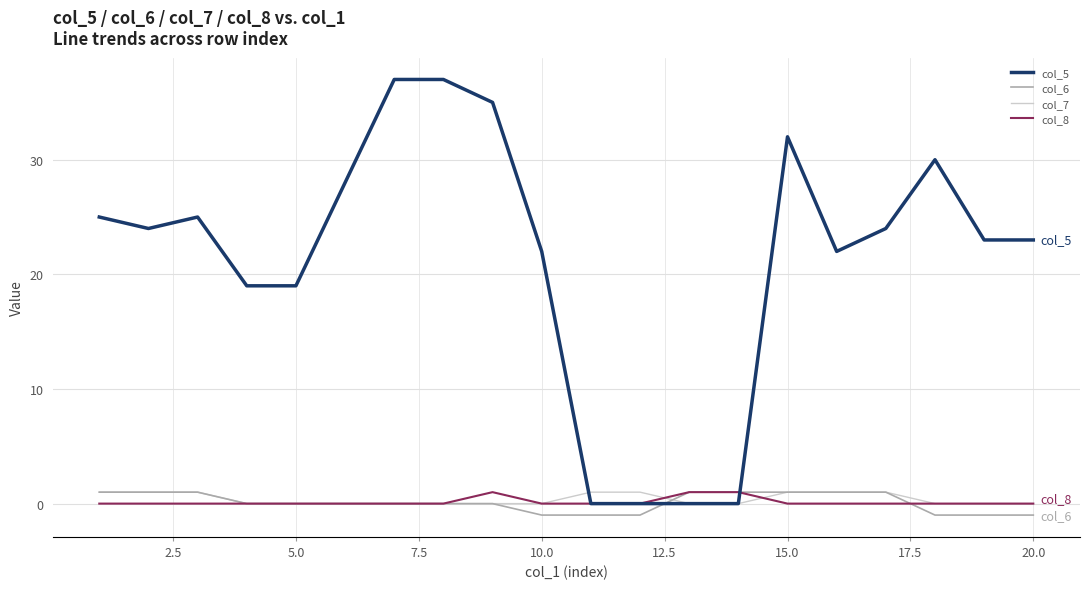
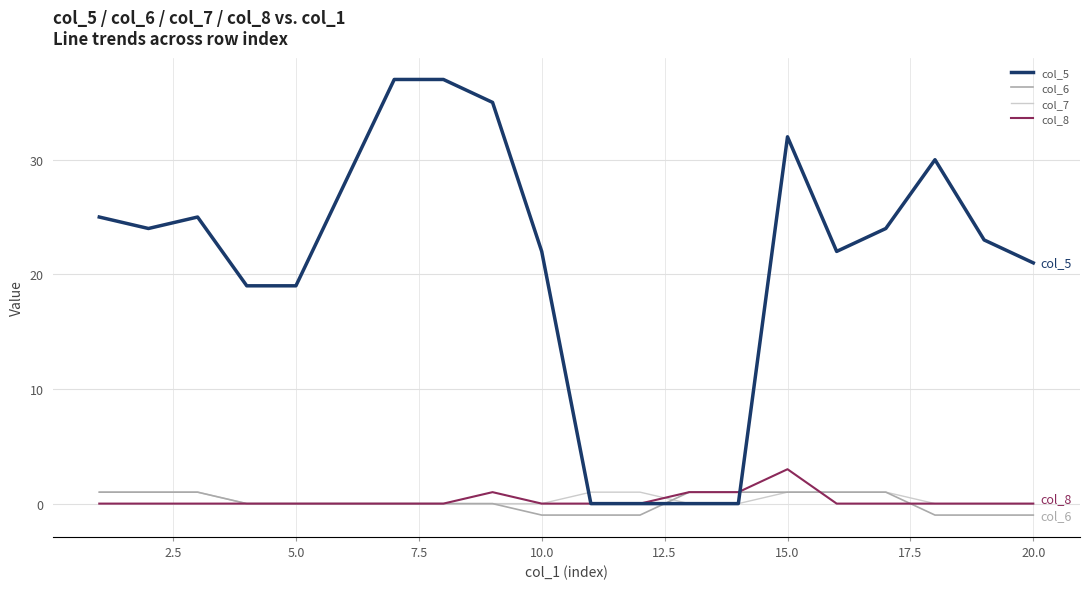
  {
    "col_5": {
      "5.0": 19,
      "10.0": 22,
      "15.0": 32,
-     "20.0": 23
+     "20.0": 21
    },
    "col_8": {
-     "15.0": 0
+     "15.0": 3
    }
  }
